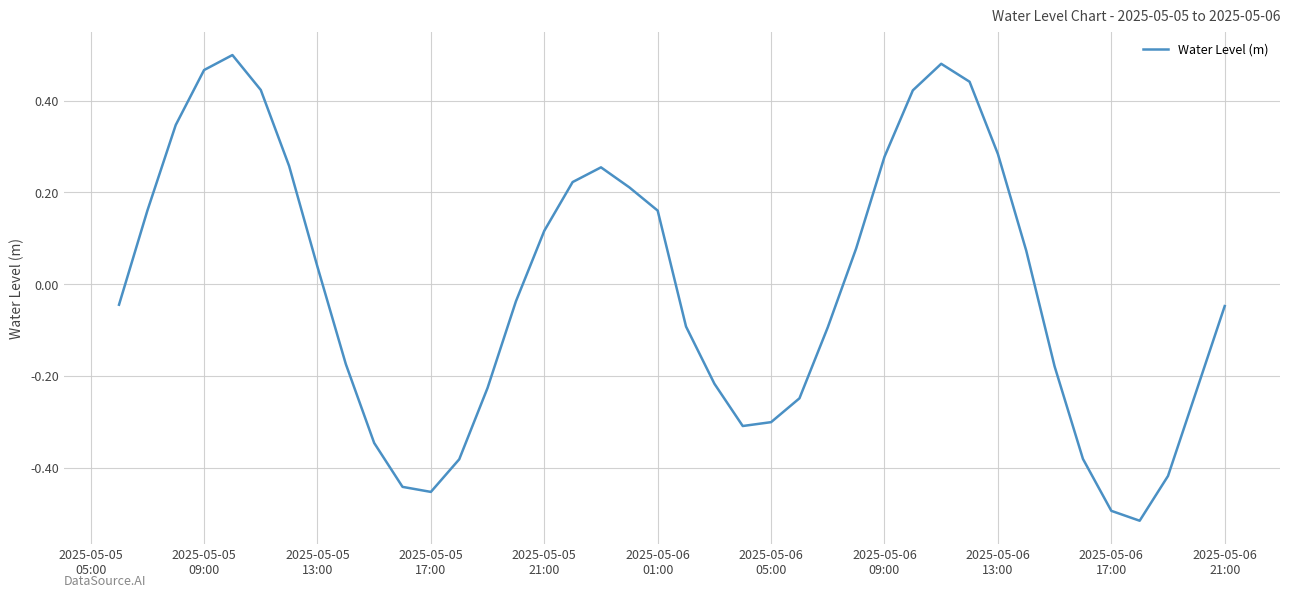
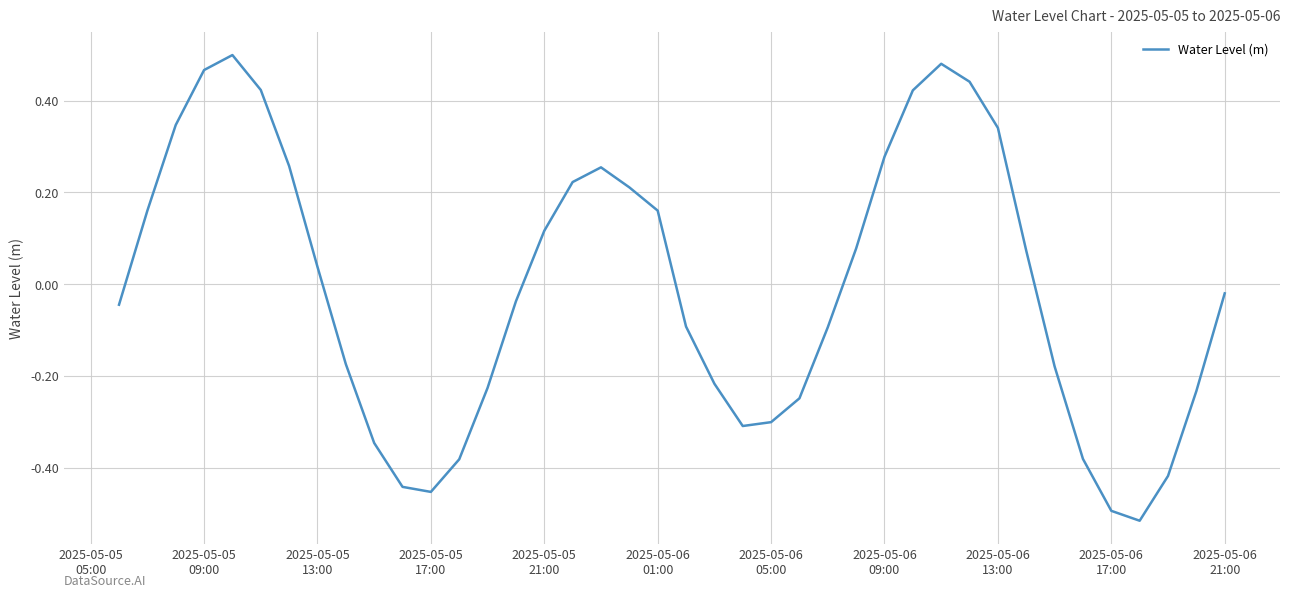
  {
    "2025-05-05 09:00": 0.47,
    "2025-05-05 13:00": 0.04,
    "2025-05-05 17:00": -0.45,
    "2025-05-05 21:00": 0.12,
    "2025-05-06 01:00": 0.16,
    "2025-05-06 05:00": -0.30,
    "2025-05-06 09:00": 0.28,
-   "2025-05-06 13:00": 0.28,
+   "2025-05-06 13:00": 0.34,
    "2025-05-06 17:00": -0.49,
-   "2025-05-06 21:00": -0.05
+   "2025-05-06 21:00": -0.02
  }
